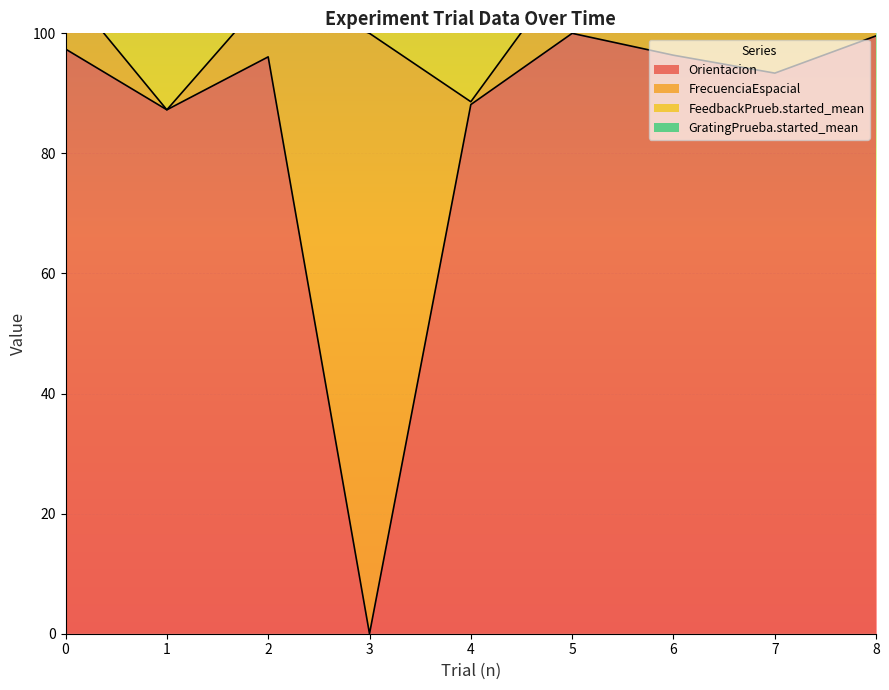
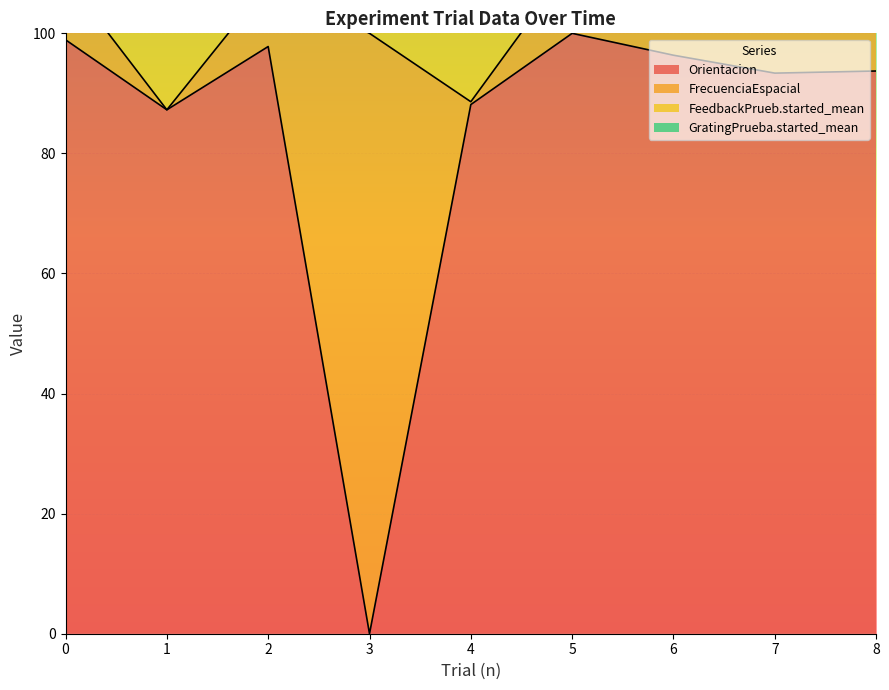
  {
    "Orientacion": {
-     "0": 97,
-     "2": 96,
+     "0": 99,
+     "2": 98,
      "3": 0,
      "4": 88,
      "5": 100,
-     "8": 100
+     "8": 94
    }
  }
